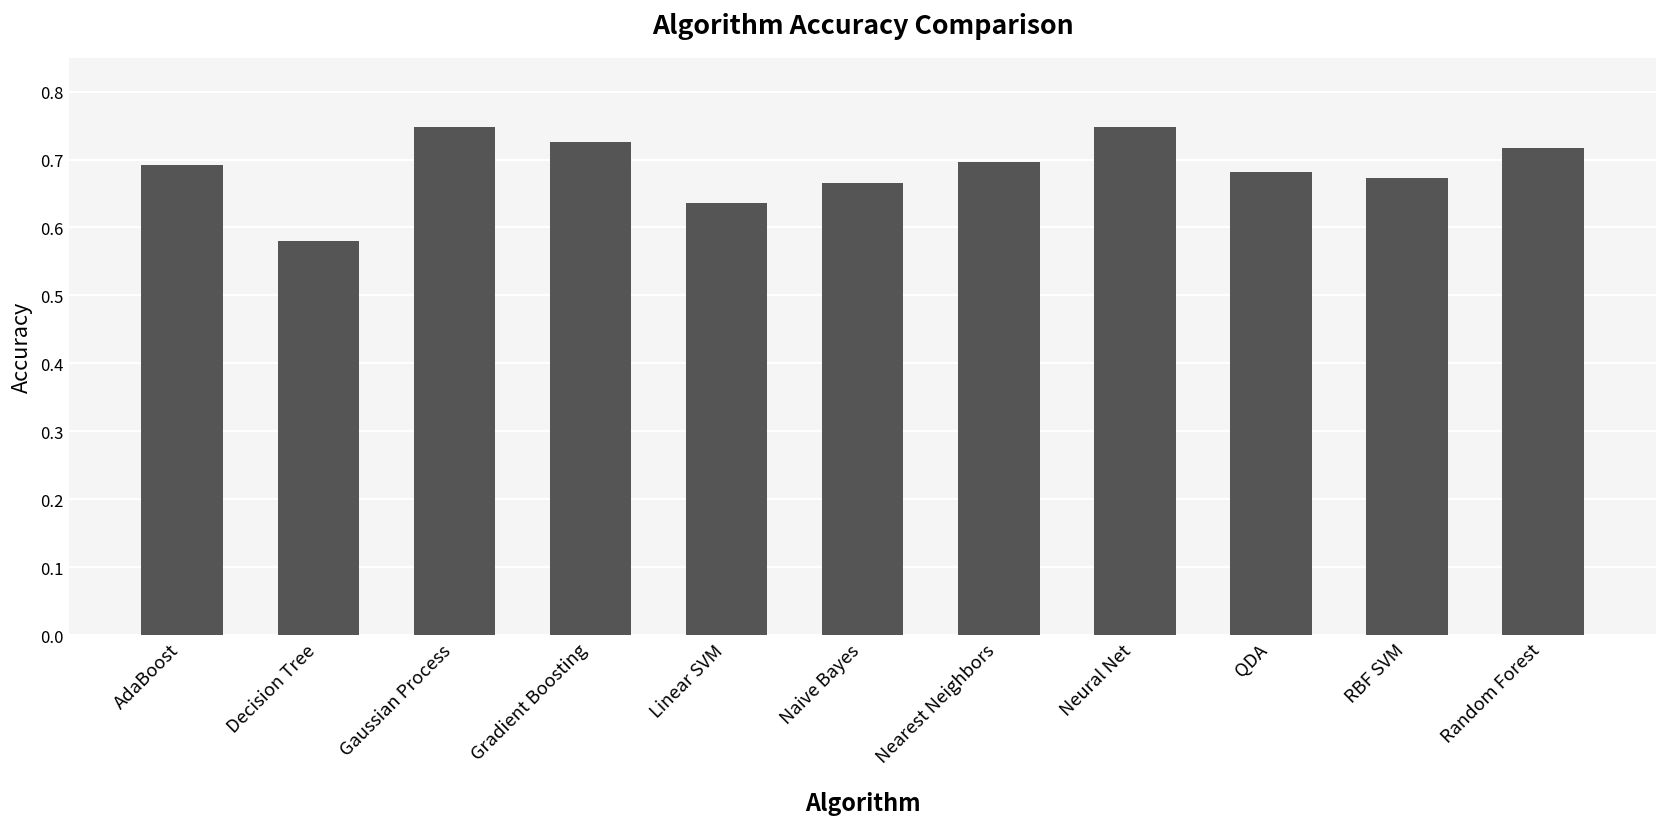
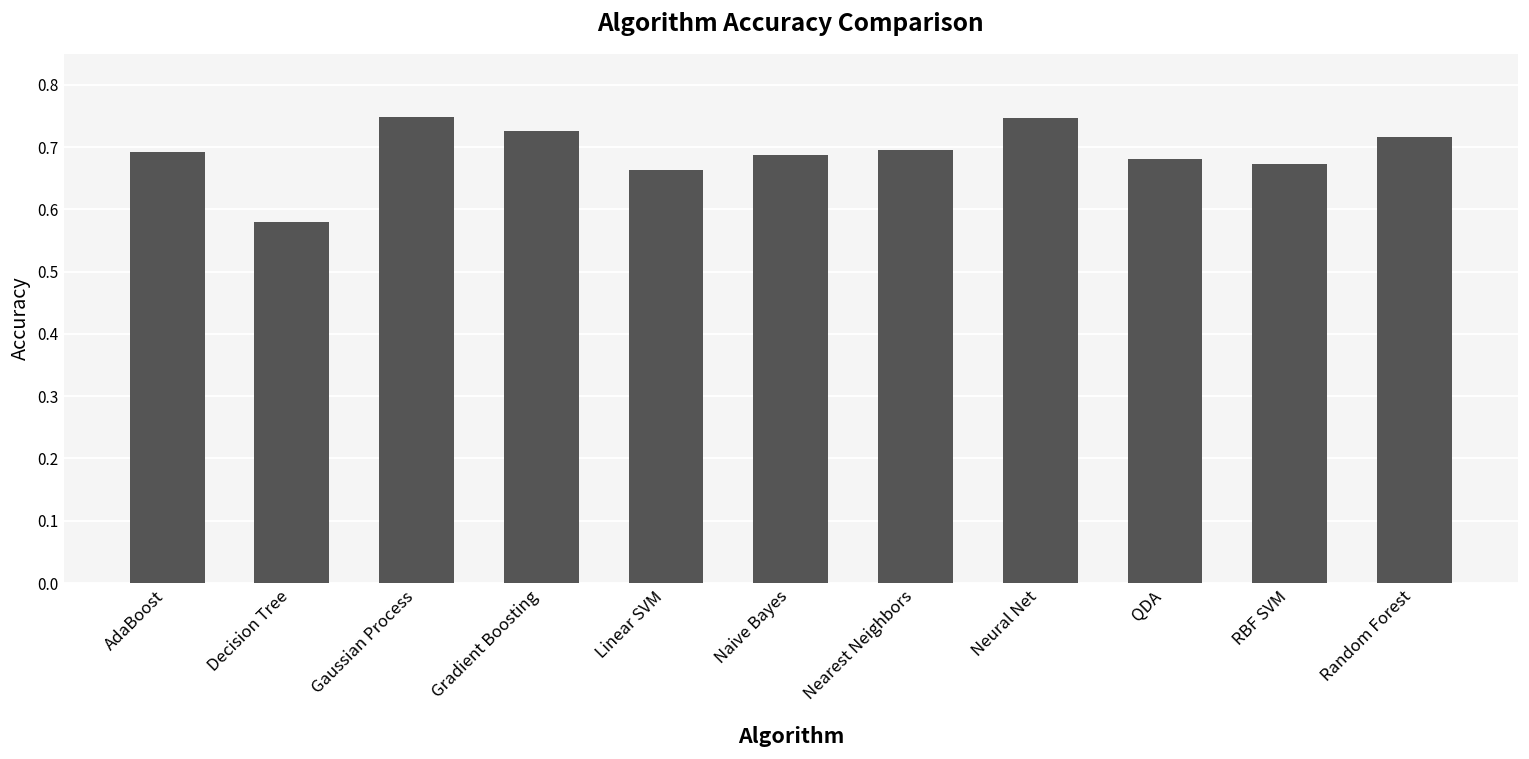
  {
    "AdaBoost": 0.69,
    "Decision Tree": 0.58,
    "Gaussian Process": 0.75,
    "Gradient Boosting": 0.73,
-   "Linear SVM": 0.64,
-   "Naive Bayes": 0.67,
+   "Linear SVM": 0.66,
+   "Naive Bayes": 0.69,
    "Nearest Neighbors": 0.70,
    "Neural Net": 0.75,
    "QDA": 0.68,
    "RBF SVM": 0.67,
    "Random Forest": 0.72
  }
